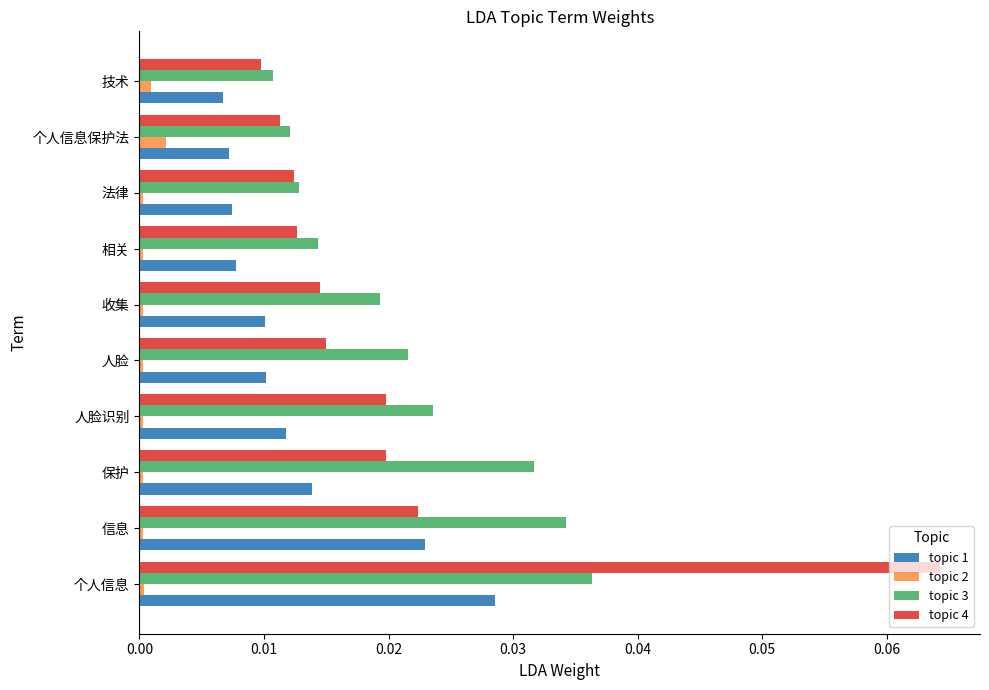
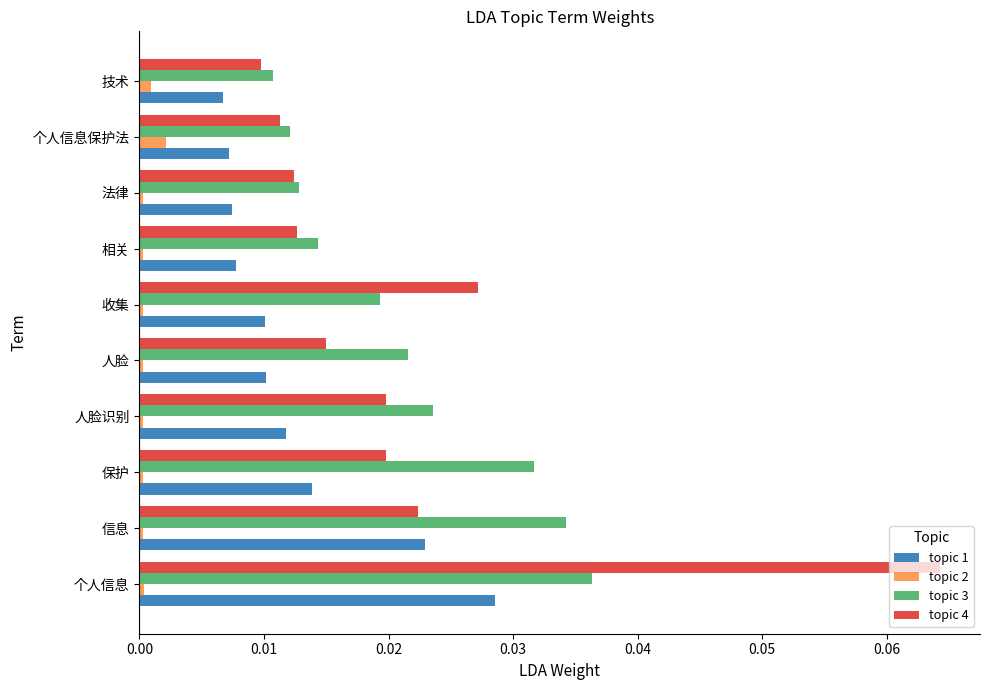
  {
    "topic 1": {
      "技术": 0.0067,
      "个人信息保护法": 0.0072,
      "法律": 0.0074,
      "相关": 0.0077,
      "收集": 0.0101,
      "人脸": 0.0102,
      "人脸识别": 0.0118,
      "保护": 0.0139,
      "信息": 0.0230,
      "个人信息": 0.0285
    },
    "topic 2": {
      "技术": 0.0009,
      "个人信息保护法": 0.0021,
      "法律": 0.0003,
      "相关": 0.0003,
      "收集": 0.0003,
      "人脸": 0.0003,
      "人脸识别": 0.0003,
      "保护": 0.0003,
      "信息": 0.0003,
      "个人信息": 0.0004
    },
    "topic 3": {
      "技术": 0.0107,
      "个人信息保护法": 0.0121,
      "法律": 0.0128,
      "相关": 0.0143,
      "收集": 0.0193,
      "人脸": 0.0215,
      "人脸识别": 0.0236,
      "保护": 0.0317,
      "信息": 0.0343,
      "个人信息": 0.0363
    },
    "topic 4": {
      "技术": 0.0098,
      "个人信息保护法": 0.0113,
      "法律": 0.0124,
      "相关": 0.0127,
-     "收集": 0.0145,
+     "收集": 0.0272,
      "人脸": 0.0150,
      "人脸识别": 0.0198,
      "保护": 0.0198,
      "信息": 0.0224
    }
  }
